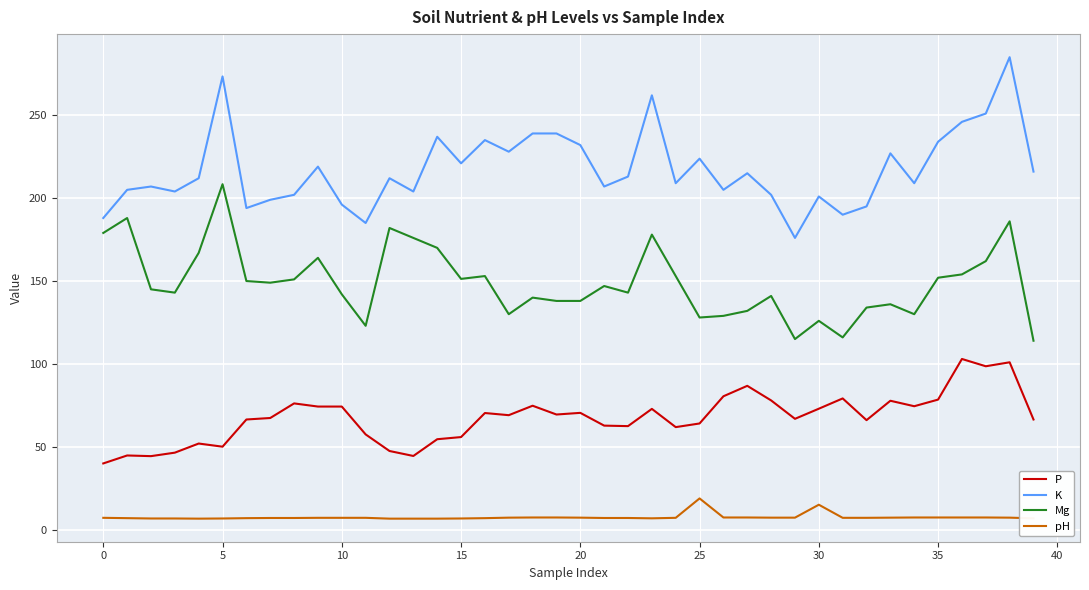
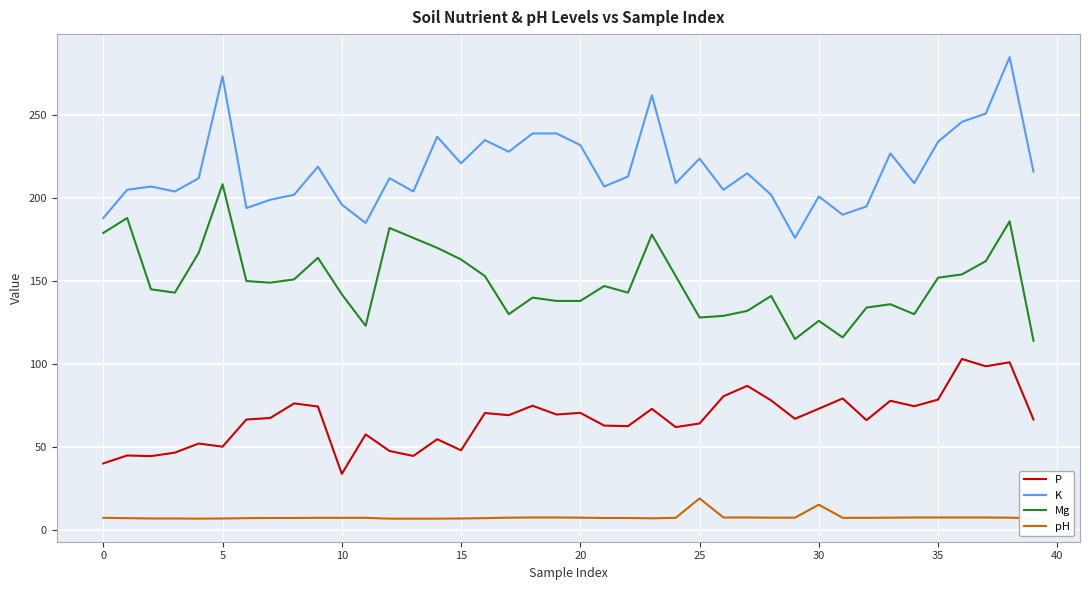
  {
    "P": {
      "0": 40,
      "5": 50,
-     "10": 74,
-     "15": 56,
+     "10": 34,
+     "15": 48,
      "20": 71,
      "25": 64,
      "30": 73,
      "35": 79
    },
    "K": {
      "0": 188,
      "5": 273,
      "10": 196,
      "15": 221,
      "20": 232,
      "25": 224,
      "30": 201,
      "35": 234
    },
    "Mg": {
      "0": 179,
      "5": 208,
      "10": 142,
-     "15": 151,
+     "15": 163,
      "20": 138,
      "25": 128,
      "30": 126,
      "35": 152
    },
    "pH": {
      "0": 7,
      "5": 7,
      "10": 7,
      "15": 7,
      "20": 7,
      "25": 19,
      "30": 15,
      "35": 7
    }
  }
